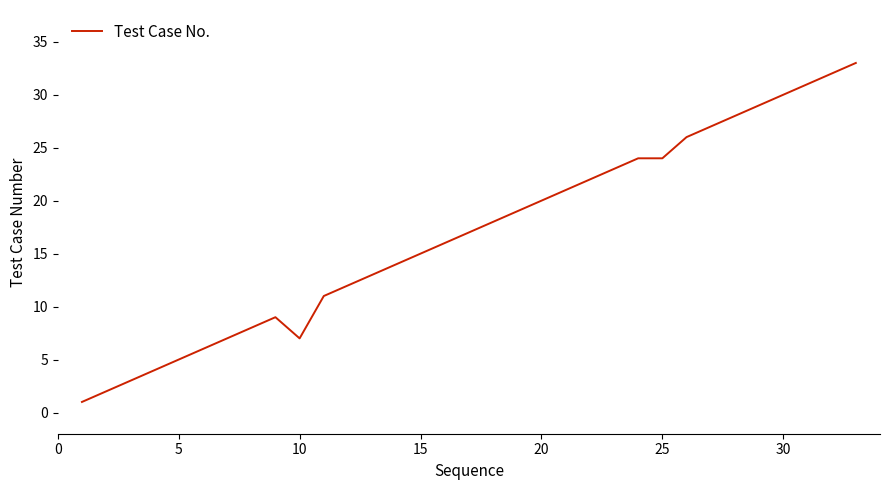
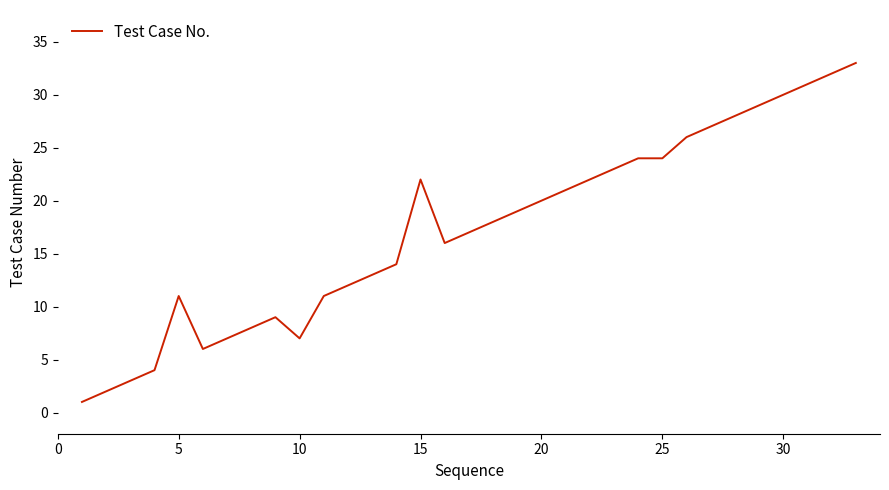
  {
-   "5": 5,
+   "5": 11,
    "10": 7,
-   "15": 15,
+   "15": 22,
    "20": 20,
    "25": 24,
    "30": 30
  }
